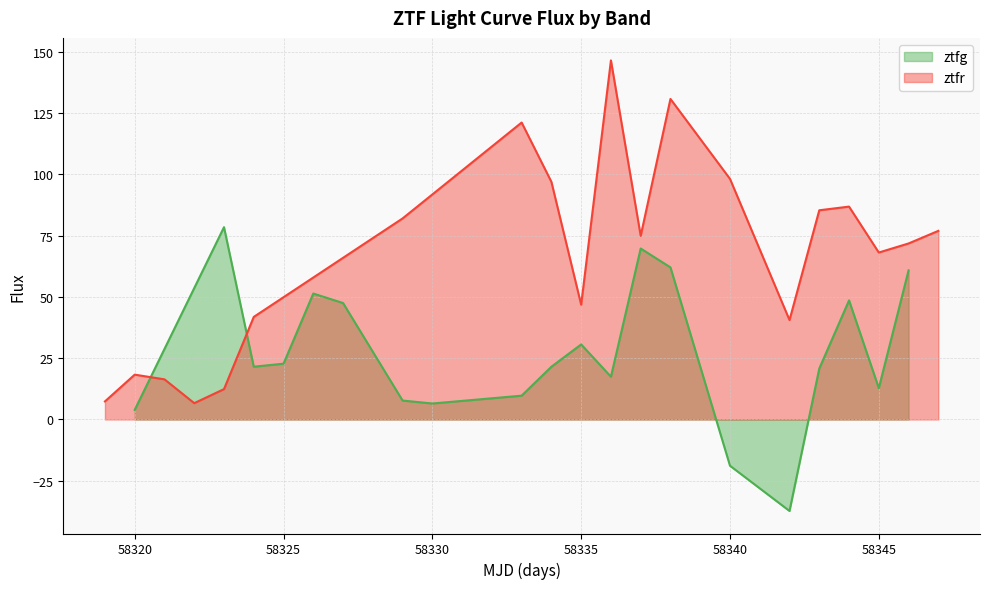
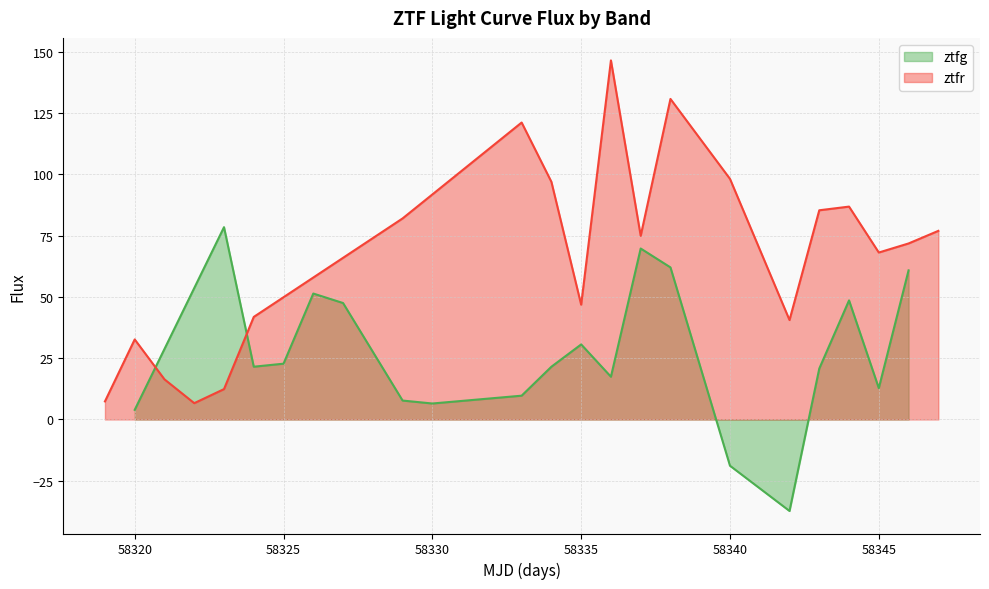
  {
    "ztfr": {
-     "58320": 18,
+     "58320": 33,
      "58335": 47,
      "58340": 98,
      "58345": 68
    }
  }
